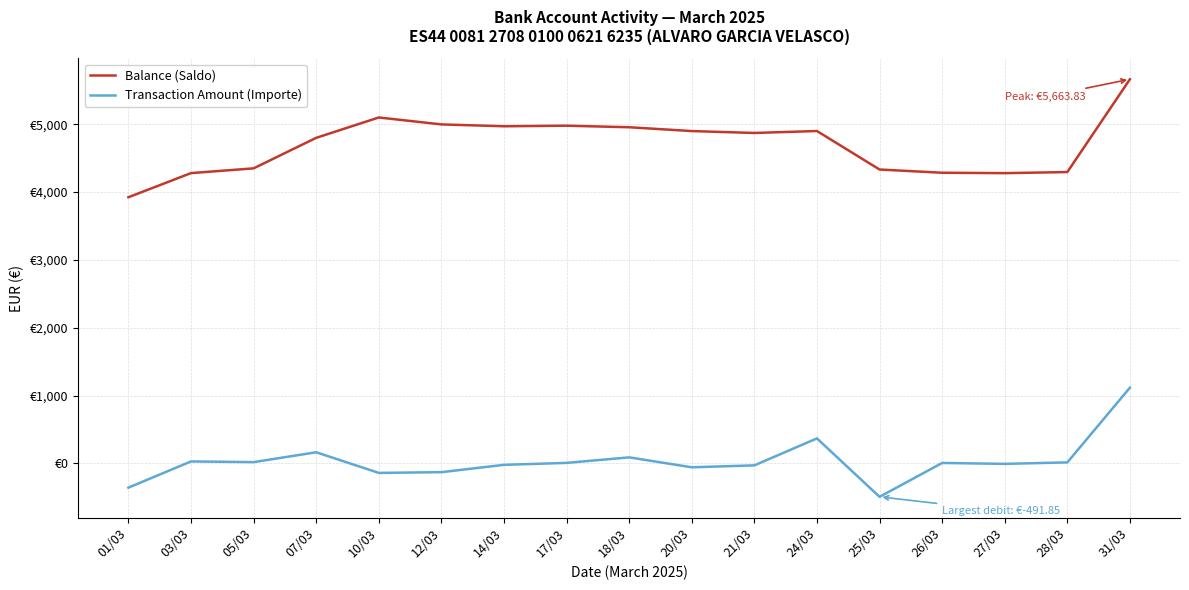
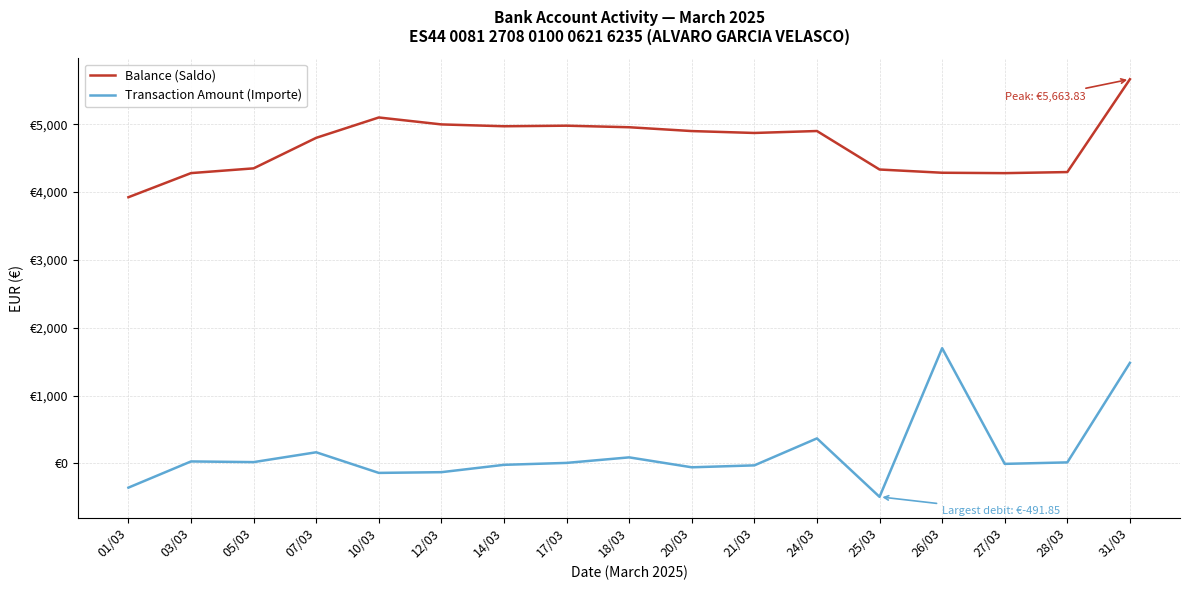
  {
    "Balance (Saldo)": {
      "31/03": "€5,663.83"
    },
    "Transaction Amount (Importe)": {
      "01/03": "€-400",
      "03/03": "€0",
      "05/03": "€0",
      "07/03": "€200",
      "10/03": "€-100",
      "12/03": "€-100",
      "14/03": "€0",
      "17/03": "€0",
      "18/03": "€100",
      "20/03": "€-100",
      "21/03": "€0",
      "24/03": "€400",
-     "26/03": "€0",
+     "26/03": "€1,700",
      "27/03": "€0",
      "28/03": "€0",
-     "31/03": "€1,100"
+     "31/03": "€1,500"
    }
  }
